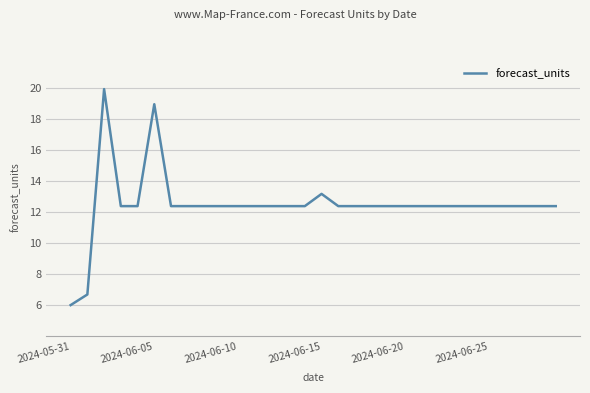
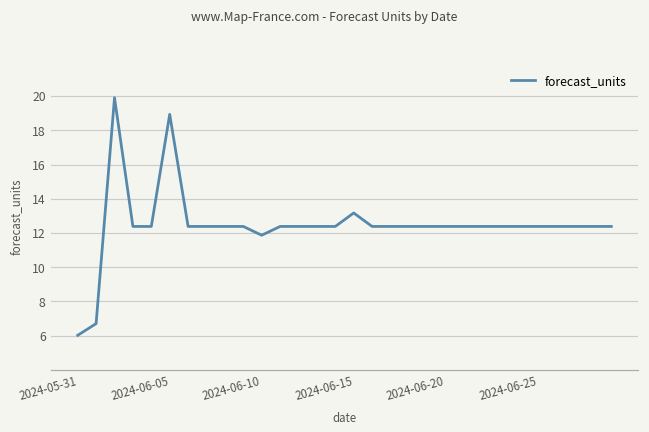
  {
    "2024-05-31": 6.0,
    "2024-06-05": 18.9,
-   "2024-06-10": 12.4,
+   "2024-06-10": 11.9,
    "2024-06-15": 13.2,
    "2024-06-20": 12.4,
    "2024-06-25": 12.4
  }
